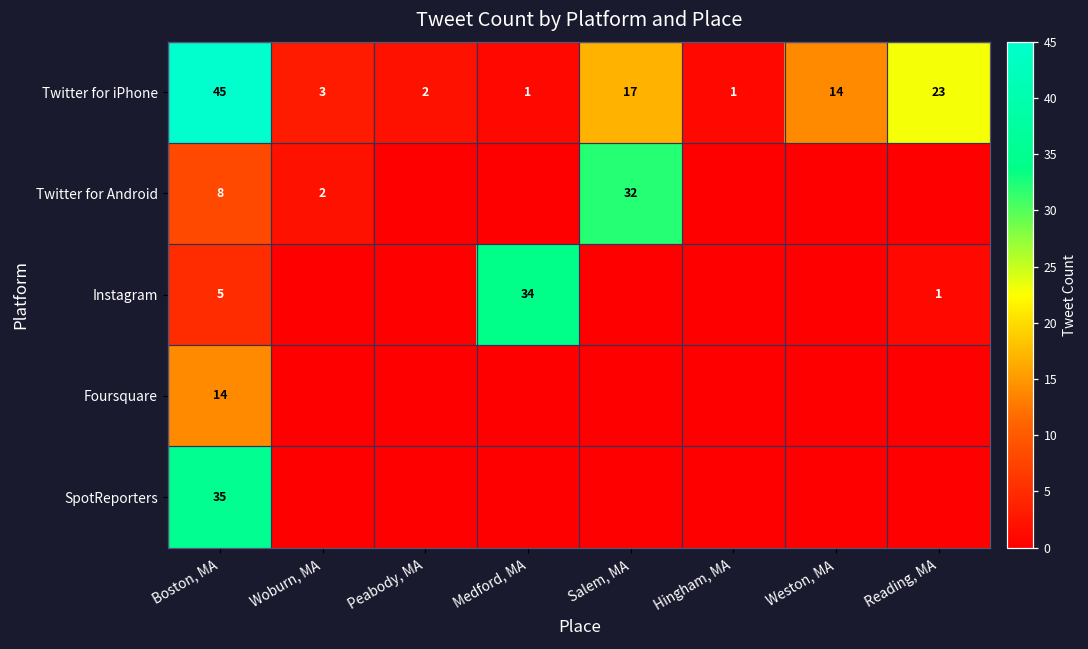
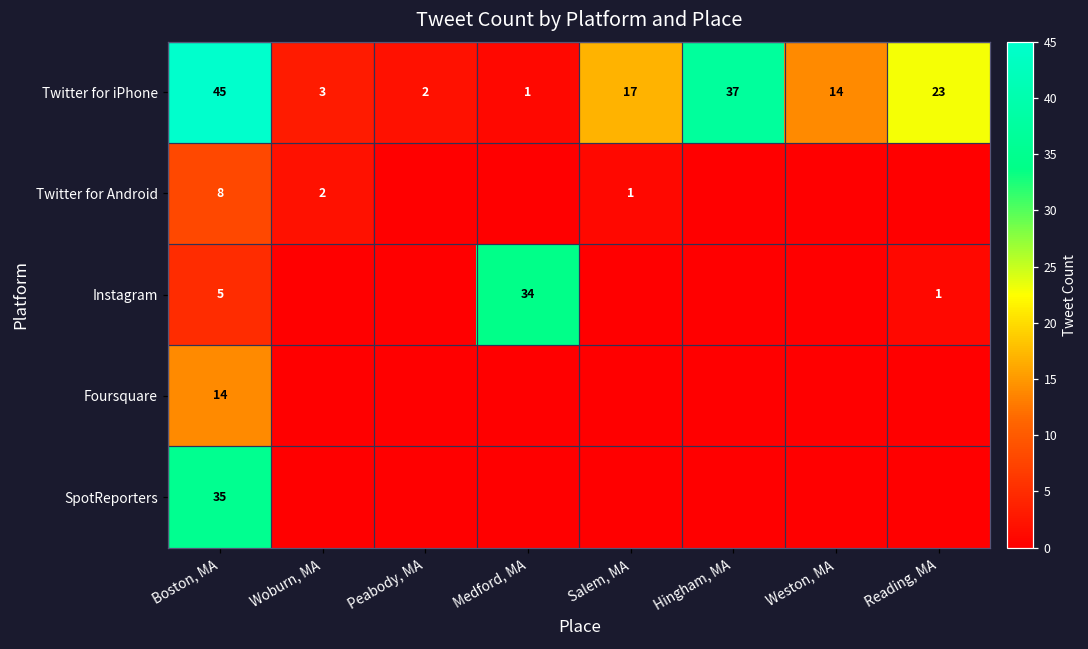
  {
    "Twitter for iPhone": {
      "Boston, MA": 45,
      "Woburn, MA": 3,
      "Peabody, MA": 2,
      "Medford, MA": 1,
      "Salem, MA": 17,
-     "Hingham, MA": 1,
+     "Hingham, MA": 37,
      "Weston, MA": 14,
      "Reading, MA": 23
    },
    "Twitter for Android": {
      "Boston, MA": 8,
      "Woburn, MA": 2,
-     "Salem, MA": 32
+     "Salem, MA": 1
    },
    "Instagram": {
      "Boston, MA": 5,
      "Medford, MA": 34,
      "Reading, MA": 1
    },
    "Foursquare": {
      "Boston, MA": 14
    },
    "SpotReporters": {
      "Boston, MA": 35
    }
  }
